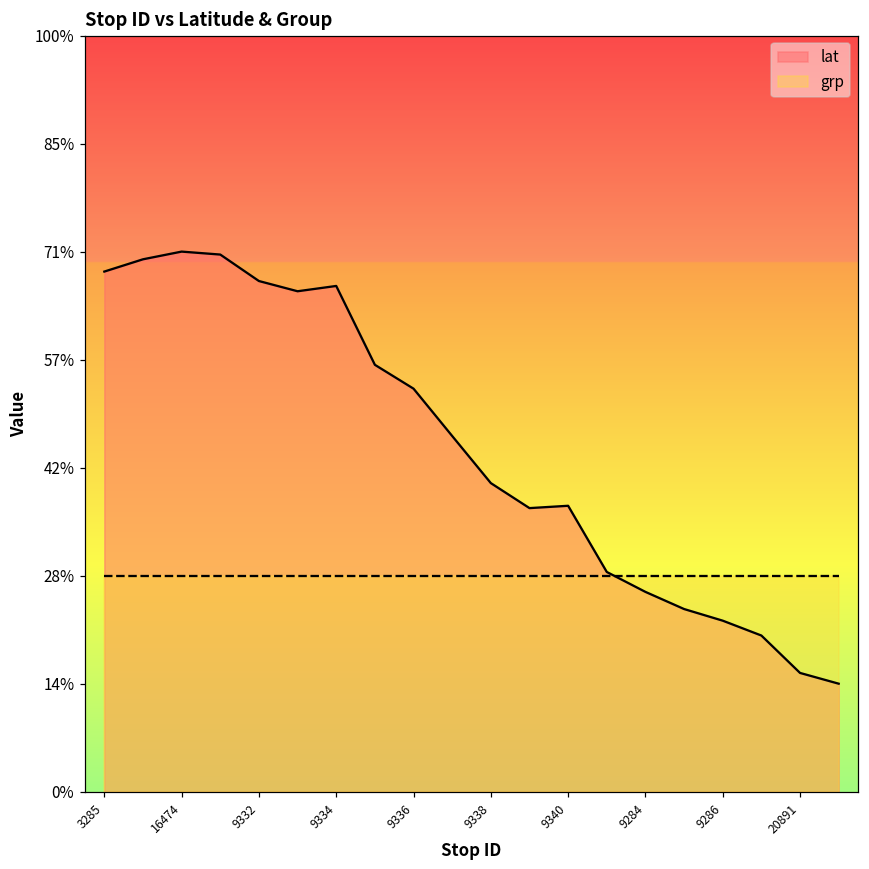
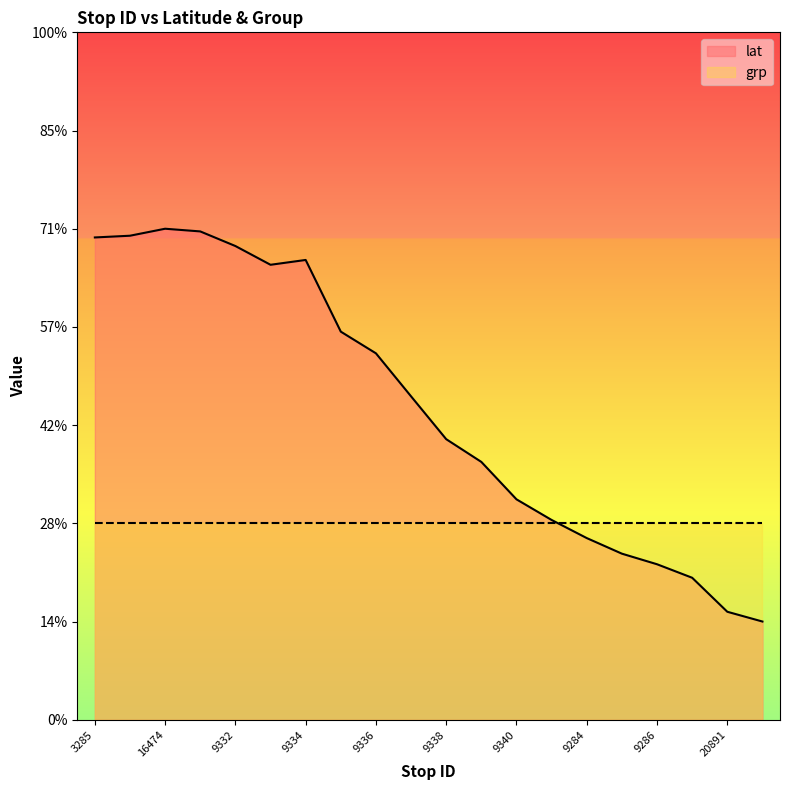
  {
    "lat": {
-     "3285": "69%",
+     "3285": "70%",
      "16474": "71%",
-     "9332": "68%",
+     "9332": "69%",
      "9334": "67%",
      "9336": "53%",
      "9338": "41%",
-     "9340": "38%",
+     "9340": "32%",
      "9284": "26%",
      "9286": "23%",
      "20891": "16%"
    },
    "grp": {
      "3285": "29%",
      "16474": "29%",
      "9332": "29%",
      "9334": "29%",
      "9336": "29%",
      "9338": "29%",
      "9340": "29%",
      "9284": "29%",
      "9286": "29%",
      "20891": "29%"
    }
  }
